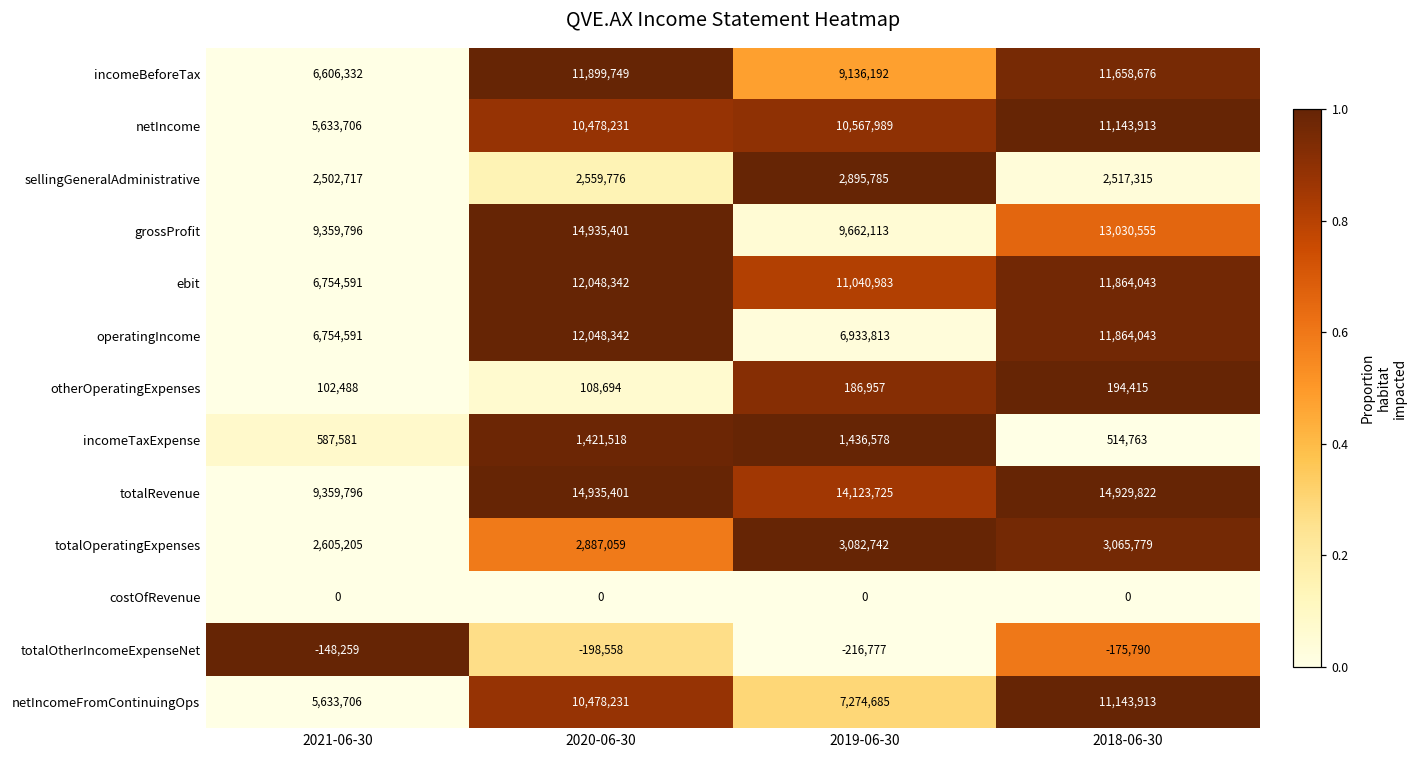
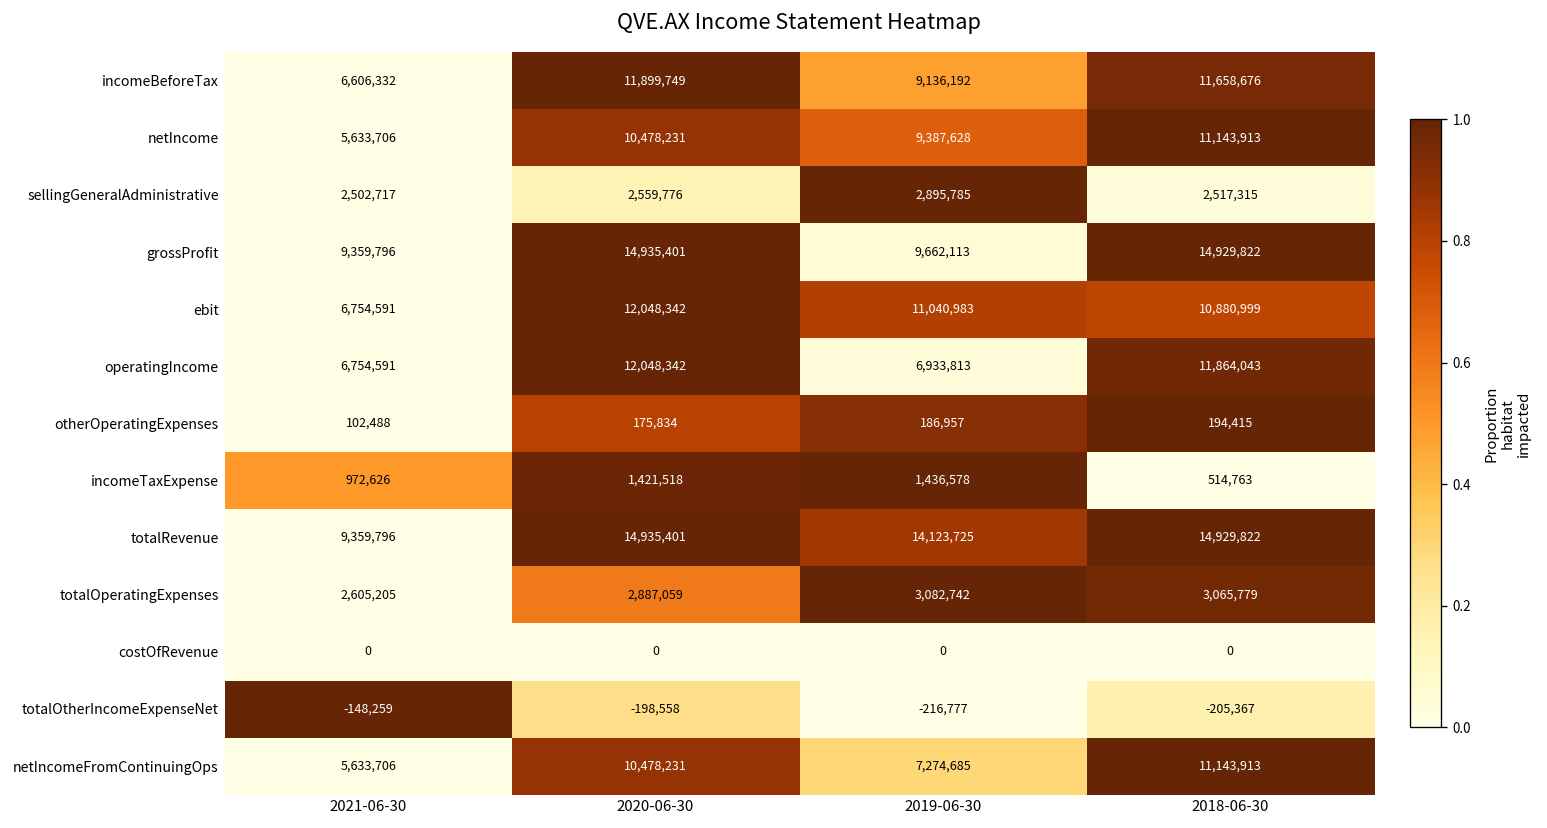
  {
    "incomeBeforeTax": {
      "2021-06-30": "6,606,332",
      "2020-06-30": "11,899,749",
      "2019-06-30": "9,136,192",
      "2018-06-30": "11,658,676"
    },
    "netIncome": {
      "2021-06-30": "5,633,706",
      "2020-06-30": "10,478,231",
-     "2019-06-30": "10,567,989",
+     "2019-06-30": "9,387,628",
      "2018-06-30": "11,143,913"
    },
    "sellingGeneralAdministrative": {
      "2021-06-30": "2,502,717",
      "2020-06-30": "2,559,776",
      "2019-06-30": "2,895,785",
      "2018-06-30": "2,517,315"
    },
    "grossProfit": {
      "2021-06-30": "9,359,796",
      "2020-06-30": "14,935,401",
      "2019-06-30": "9,662,113",
-     "2018-06-30": "13,030,555"
+     "2018-06-30": "14,929,822"
    },
    "ebit": {
      "2021-06-30": "6,754,591",
      "2020-06-30": "12,048,342",
      "2019-06-30": "11,040,983",
-     "2018-06-30": "11,864,043"
+     "2018-06-30": "10,880,999"
    },
    "operatingIncome": {
      "2021-06-30": "6,754,591",
      "2020-06-30": "12,048,342",
      "2019-06-30": "6,933,813",
      "2018-06-30": "11,864,043"
    },
    "otherOperatingExpenses": {
      "2021-06-30": "102,488",
-     "2020-06-30": "108,694",
+     "2020-06-30": "175,834",
      "2019-06-30": "186,957",
      "2018-06-30": "194,415"
    },
    "incomeTaxExpense": {
-     "2021-06-30": "587,581",
+     "2021-06-30": "972,626",
      "2020-06-30": "1,421,518",
      "2019-06-30": "1,436,578",
      "2018-06-30": "514,763"
    },
    "totalRevenue": {
      "2021-06-30": "9,359,796",
      "2020-06-30": "14,935,401",
      "2019-06-30": "14,123,725",
      "2018-06-30": "14,929,822"
    },
    "totalOperatingExpenses": {
      "2021-06-30": "2,605,205",
      "2020-06-30": "2,887,059",
      "2019-06-30": "3,082,742",
      "2018-06-30": "3,065,779"
    },
    "costOfRevenue": {
      "2021-06-30": "0",
      "2020-06-30": "0",
      "2019-06-30": "0",
      "2018-06-30": "0"
    },
    "totalOtherIncomeExpenseNet": {
      "2021-06-30": "-148,259",
      "2020-06-30": "-198,558",
      "2019-06-30": "-216,777",
-     "2018-06-30": "-175,790"
+     "2018-06-30": "-205,367"
    },
    "netIncomeFromContinuingOps": {
      "2021-06-30": "5,633,706",
      "2020-06-30": "10,478,231",
      "2019-06-30": "7,274,685",
      "2018-06-30": "11,143,913"
    }
  }
